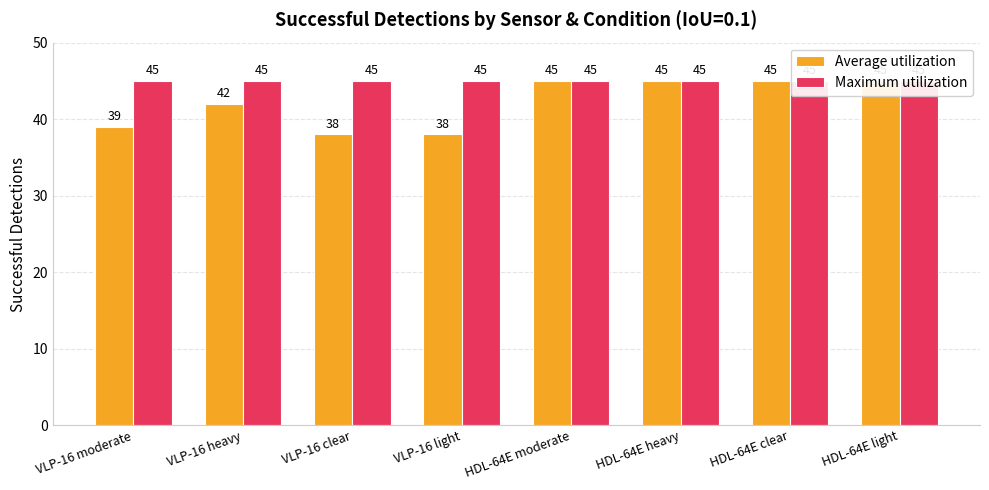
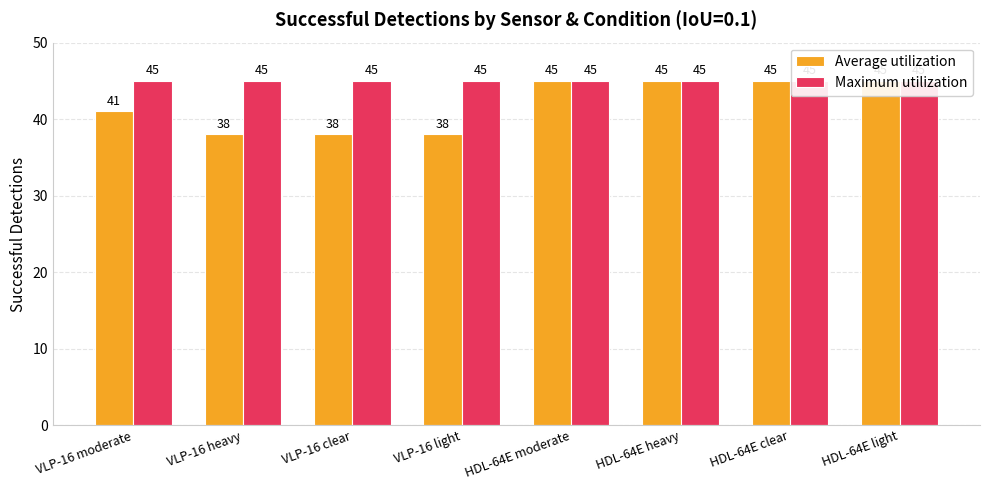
  {
    "Average utilization": {
-     "VLP-16 moderate": 39,
-     "VLP-16 heavy": 42,
+     "VLP-16 moderate": 41,
+     "VLP-16 heavy": 38,
      "VLP-16 clear": 38,
      "VLP-16 light": 38,
      "HDL-64E moderate": 45,
      "HDL-64E heavy": 45,
      "HDL-64E clear": 45
    },
    "Maximum utilization": {
      "VLP-16 moderate": 45,
      "VLP-16 heavy": 45,
      "VLP-16 clear": 45,
      "VLP-16 light": 45,
      "HDL-64E moderate": 45,
      "HDL-64E heavy": 45
    }
  }
